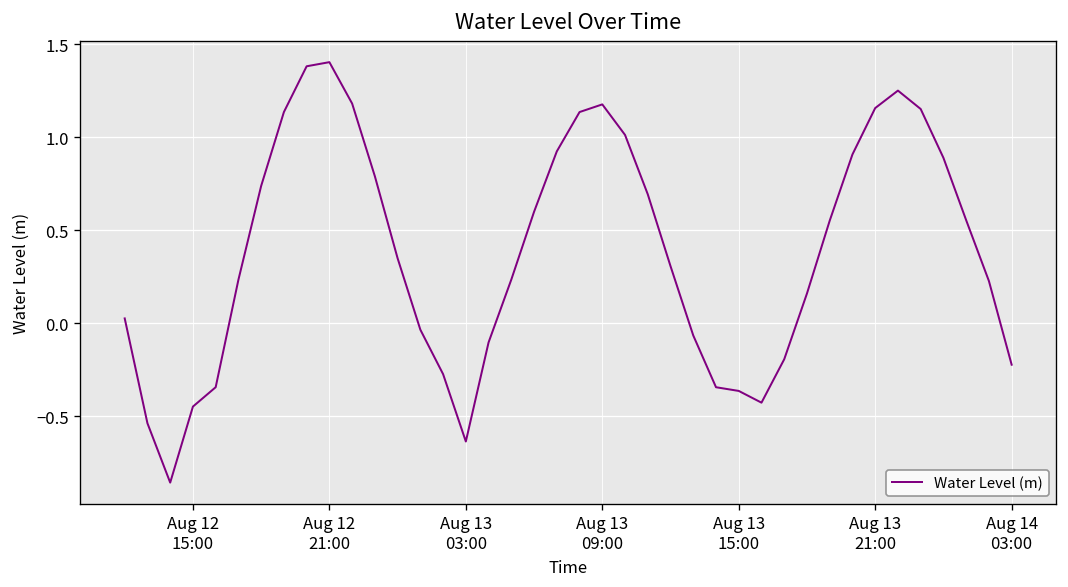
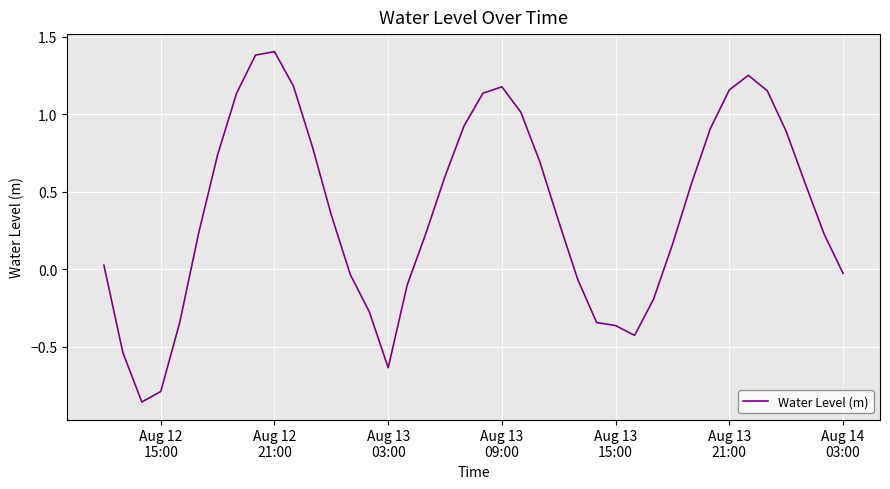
  {
-   "Aug 12 15:00": -0.45,
+   "Aug 12 15:00": -0.79,
    "Aug 12 21:00": 1.40,
    "Aug 13 03:00": -0.63,
    "Aug 13 09:00": 1.18,
    "Aug 13 15:00": -0.36,
    "Aug 13 21:00": 1.16,
-   "Aug 14 03:00": -0.22
+   "Aug 14 03:00": -0.03
  }
